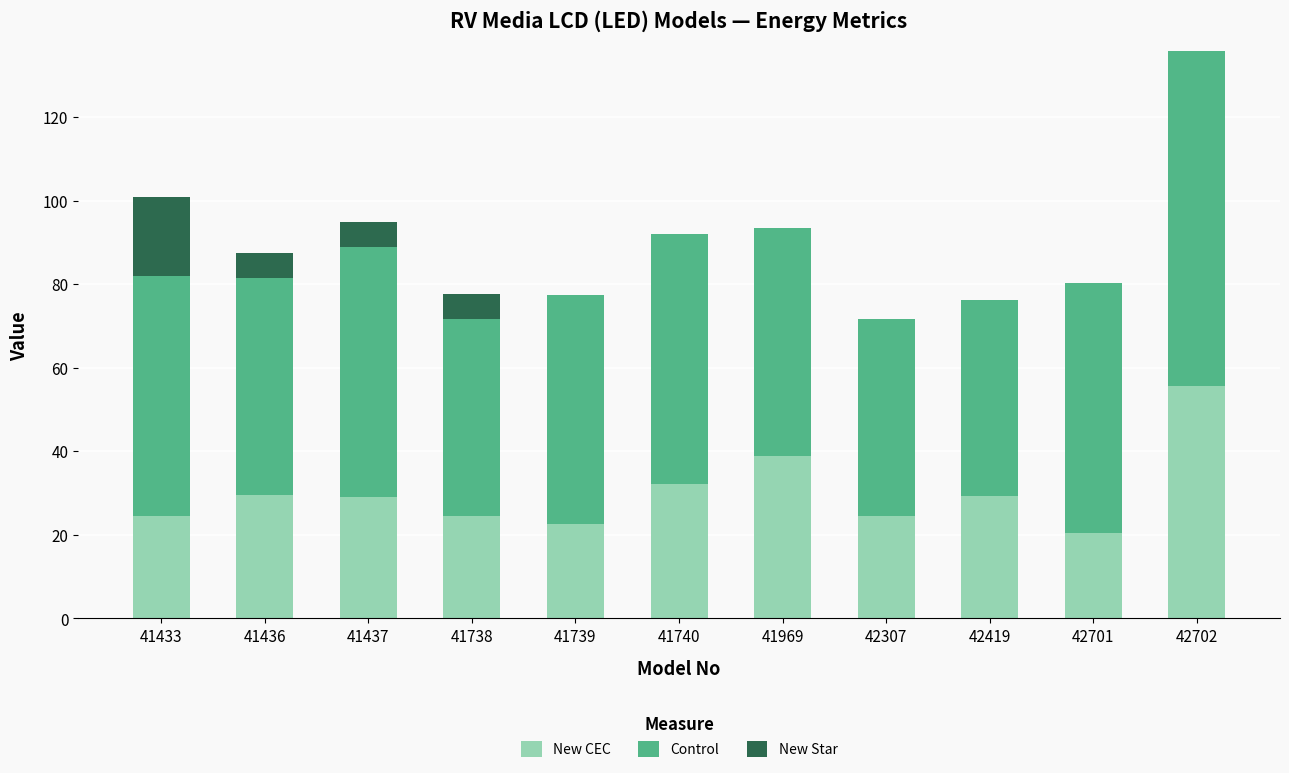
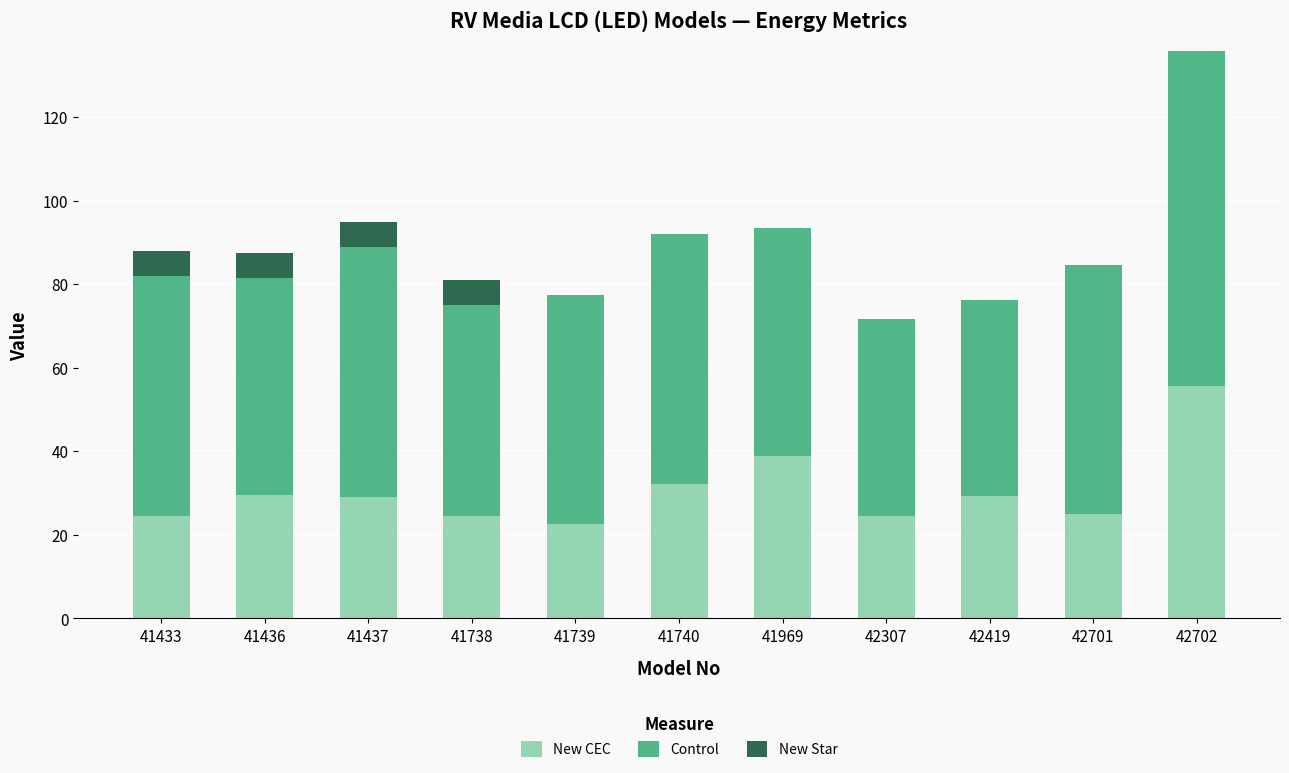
  {
    "New CEC": {
      "41433": 25,
      "41436": 30,
      "41437": 29,
      "41738": 25,
      "41739": 23,
      "41740": 32,
      "41969": 39,
      "42307": 25,
      "42419": 29,
-     "42701": 20,
+     "42701": 25,
      "42702": 56
    },
    "Control": {
      "41433": 57,
      "41436": 52,
      "41437": 60,
-     "41738": 47,
+     "41738": 50,
      "41739": 55,
      "41740": 60,
      "41969": 55,
      "42307": 47,
      "42419": 47,
      "42701": 60,
      "42702": 80
    },
    "New Star": {
-     "41433": 19,
+     "41433": 6,
      "41436": 6,
      "41437": 6,
      "41738": 6,
      "41739": 0,
      "41740": 0,
      "41969": 0,
      "42307": 0,
      "42419": 0,
      "42701": 0,
      "42702": 0
    }
  }
